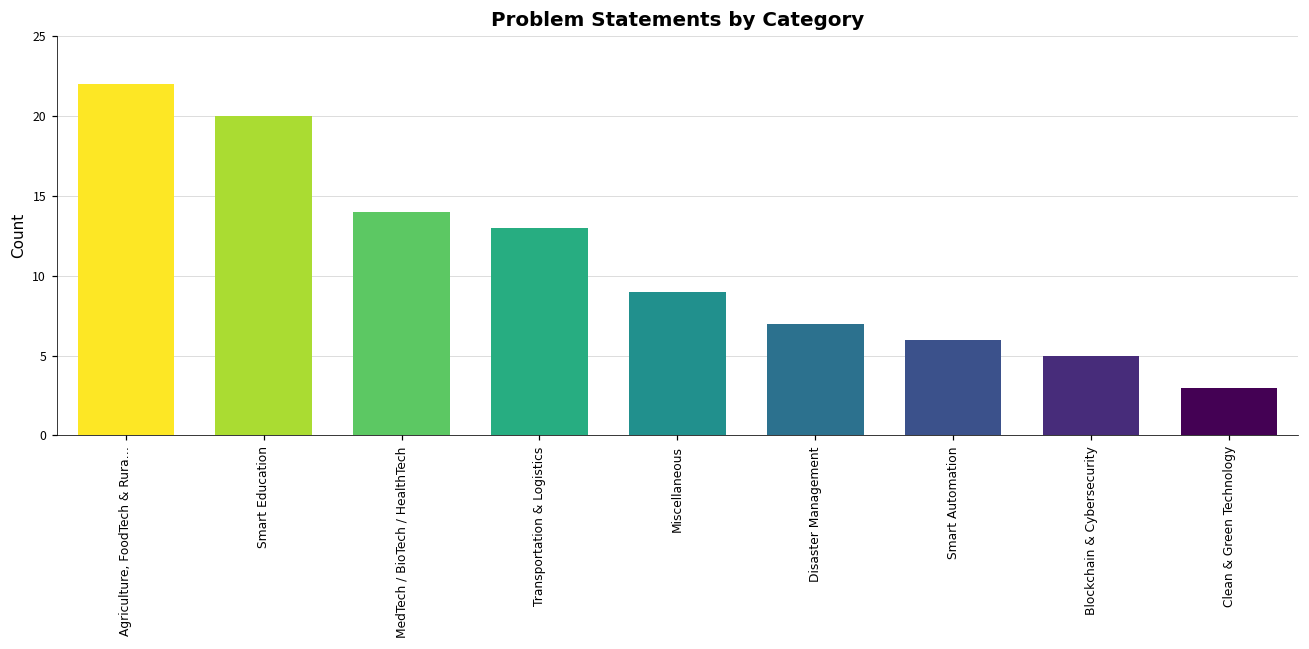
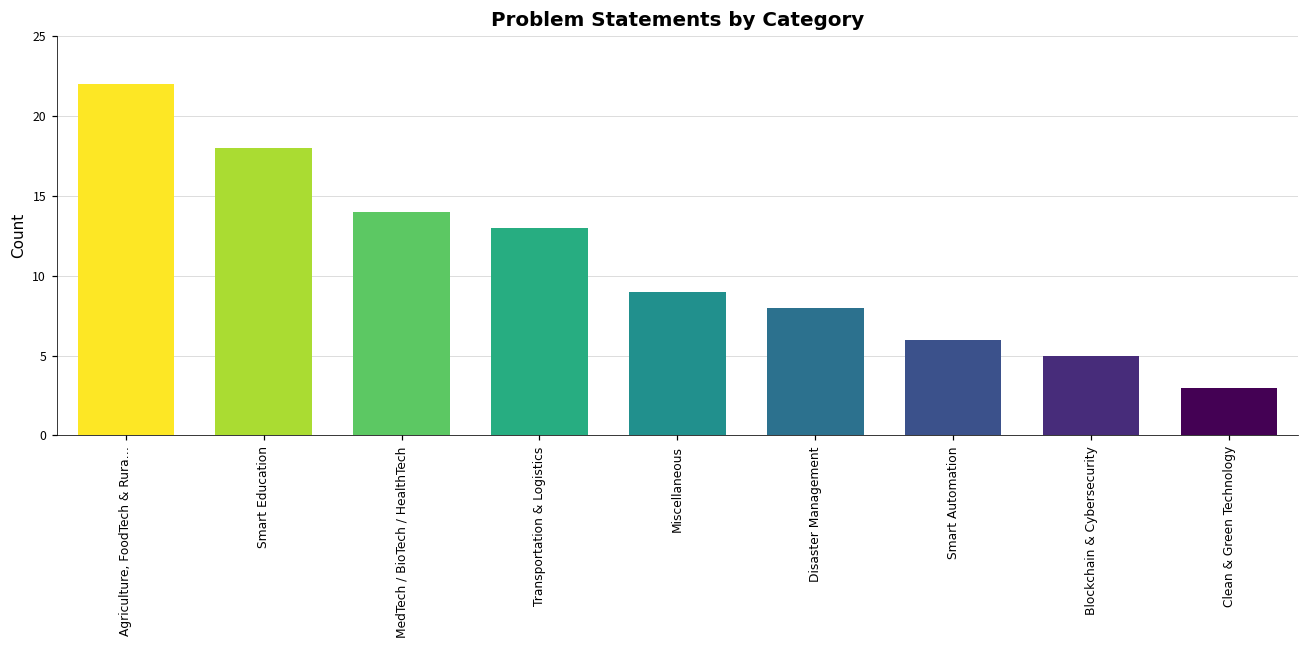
  {
    "Agriculture, FoodTech & Rura…": 22,
-   "Smart Education": 20,
+   "Smart Education": 18,
    "MedTech / BioTech / HealthTech": 14,
    "Transportation & Logistics": 13,
    "Miscellaneous": 9,
-   "Disaster Management": 7,
+   "Disaster Management": 8,
    "Smart Automation": 6,
    "Blockchain & Cybersecurity": 5,
    "Clean & Green Technology": 3
  }
